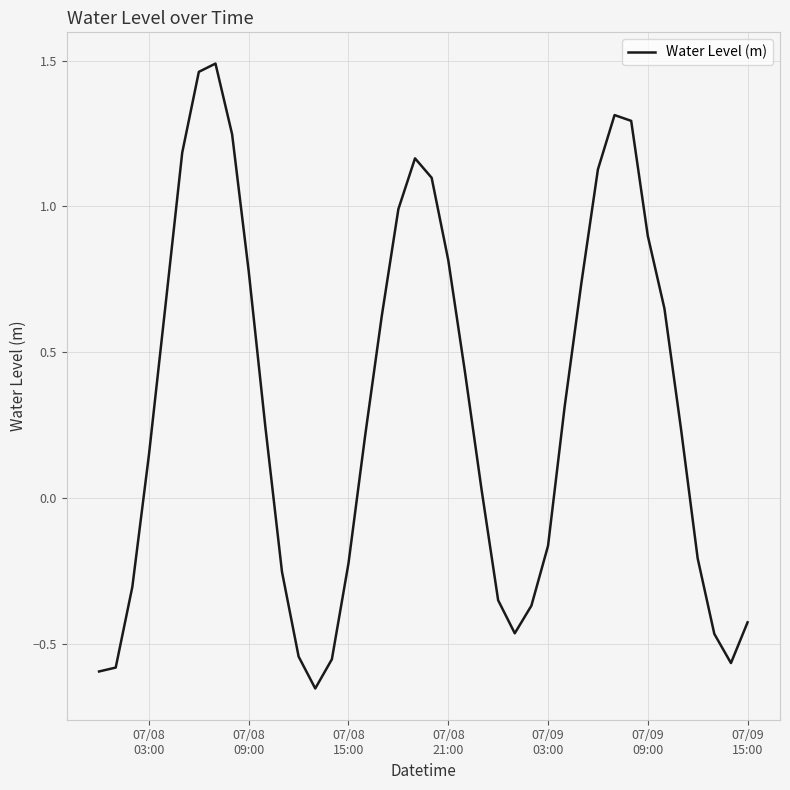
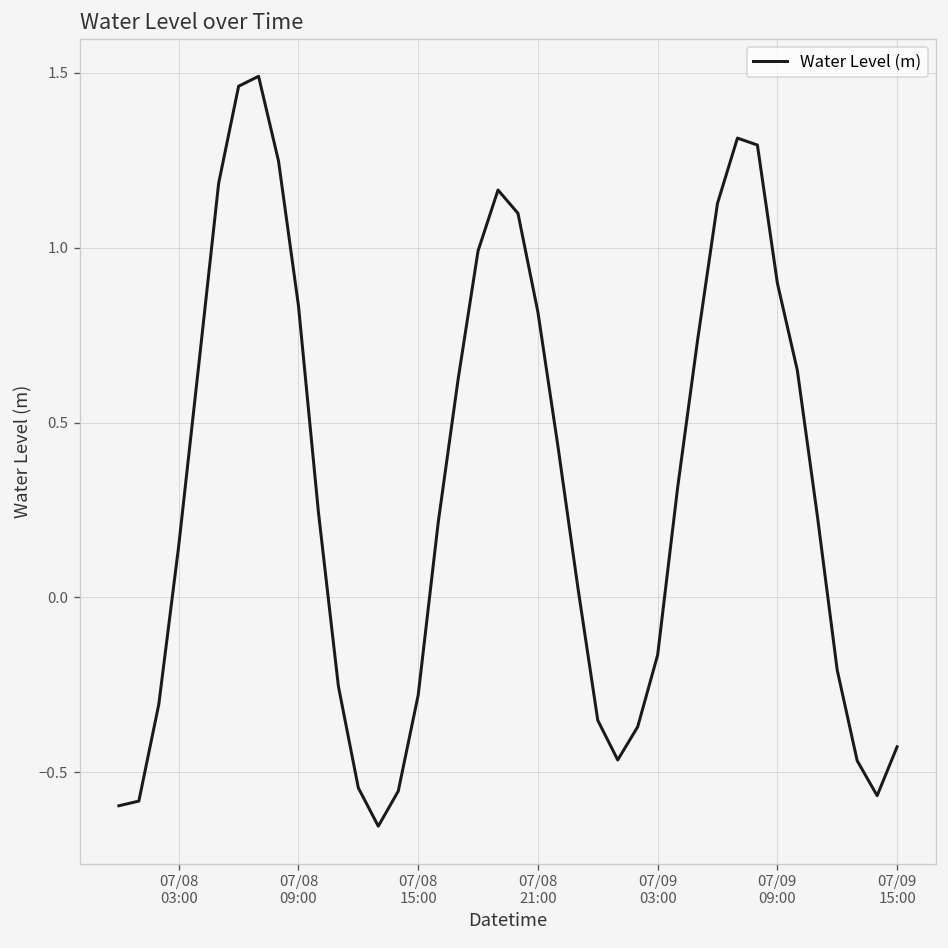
  {
    "07/08 03:00": 0.15,
-   "07/08 09:00": 0.78,
-   "07/08 15:00": -0.22,
+   "07/08 09:00": 0.83,
+   "07/08 15:00": -0.28,
    "07/08 21:00": 0.82,
    "07/09 03:00": -0.16,
    "07/09 09:00": 0.90,
    "07/09 15:00": -0.43
  }
